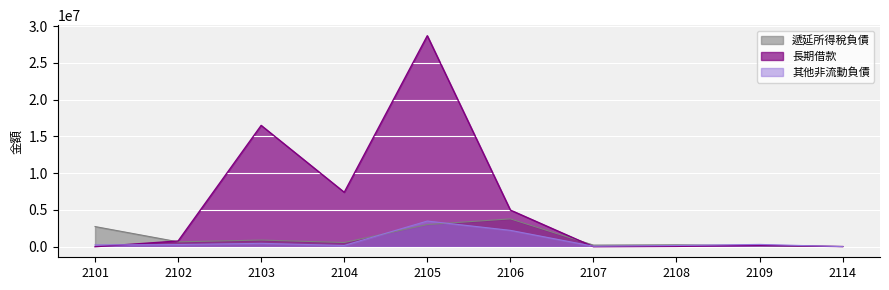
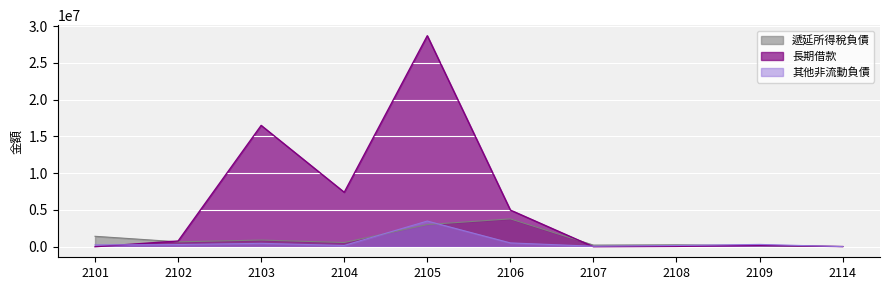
  {
    "遞延所得稅負債": {
-     "2101": 3000000,
+     "2101": 1000000,
      "2103": 1000000,
      "2104": 1000000,
      "2105": 3000000,
      "2106": 4000000
    },
    "長期借款": {
      "2103": 16000000,
      "2104": 7000000,
      "2105": 29000000,
      "2106": 5000000
    },
    "其他非流動負債": {
      "2102": 0,
      "2103": 0,
      "2104": 0,
      "2105": 3000000,
-     "2106": 2000000
+     "2106": 1000000
    }
  }
